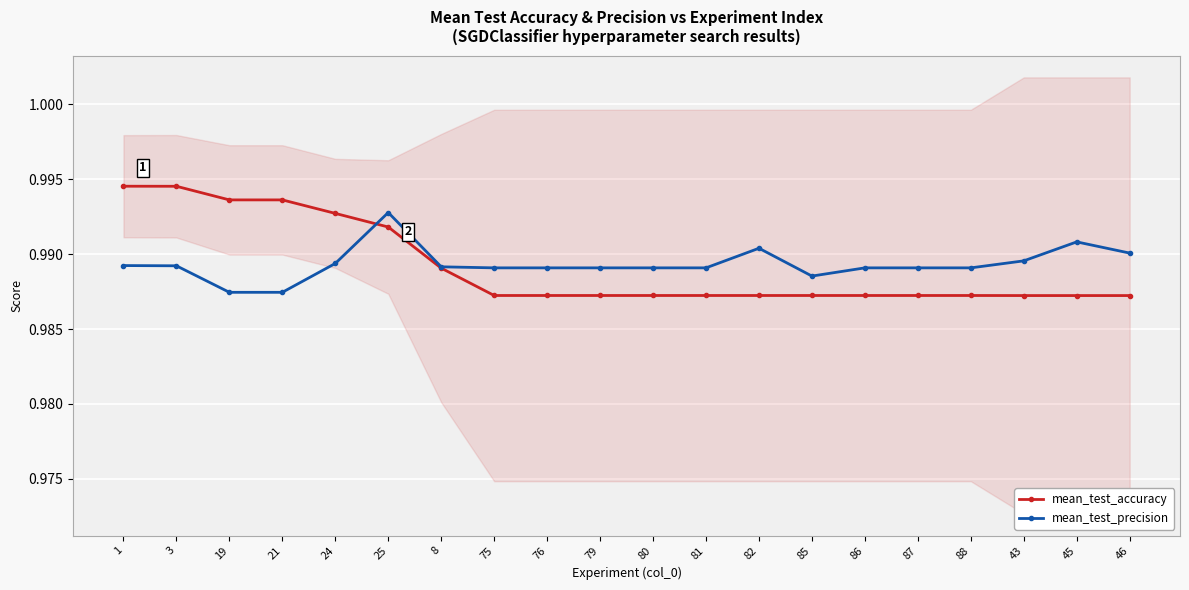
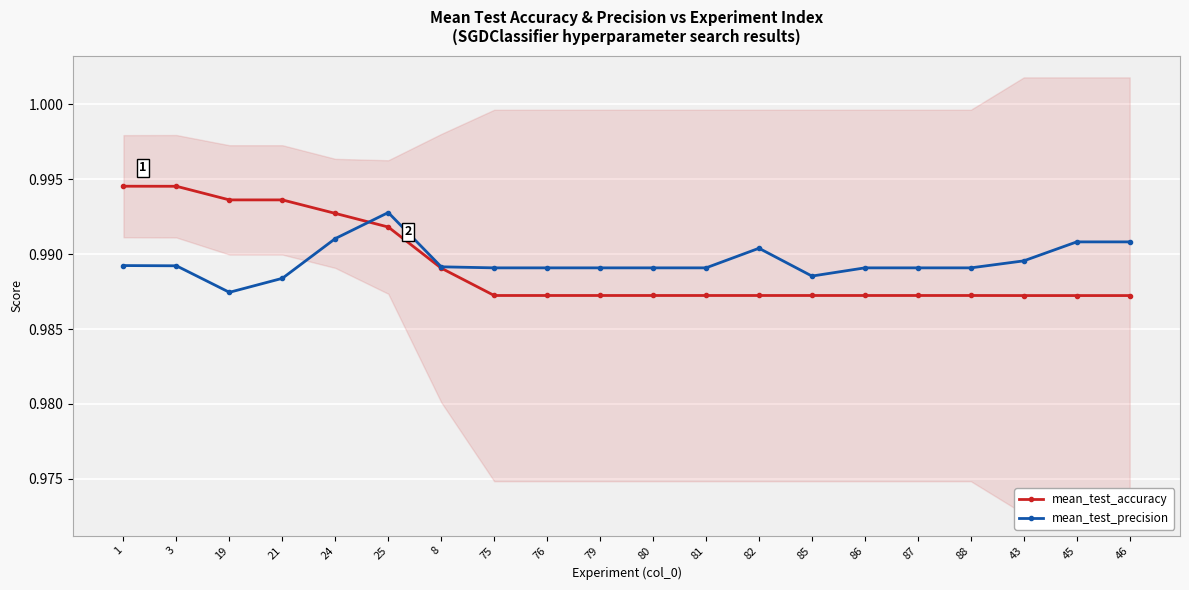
  {
    "mean_test_precision": {
      "1": 0.9892,
      "3": 0.9892,
      "19": 0.9875,
-     "21": 0.9875,
-     "24": 0.9894,
+     "21": 0.9884,
+     "24": 0.9910,
      "25": 0.9928,
      "75": 0.9891,
      "76": 0.9891,
      "79": 0.9891,
      "80": 0.9891,
      "81": 0.9891,
      "82": 0.9904,
      "85": 0.9885,
      "86": 0.9891,
      "87": 0.9891,
      "88": 0.9891,
      "43": 0.9896,
      "45": 0.9908,
-     "46": 0.9901
+     "46": 0.9908
    }
  }
